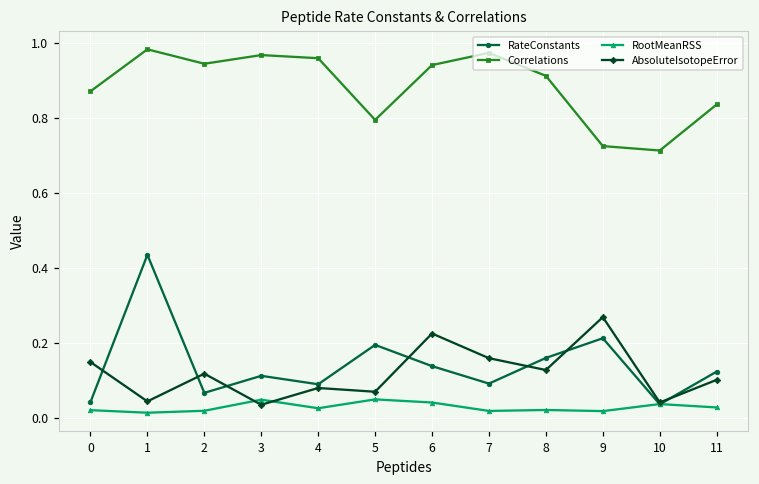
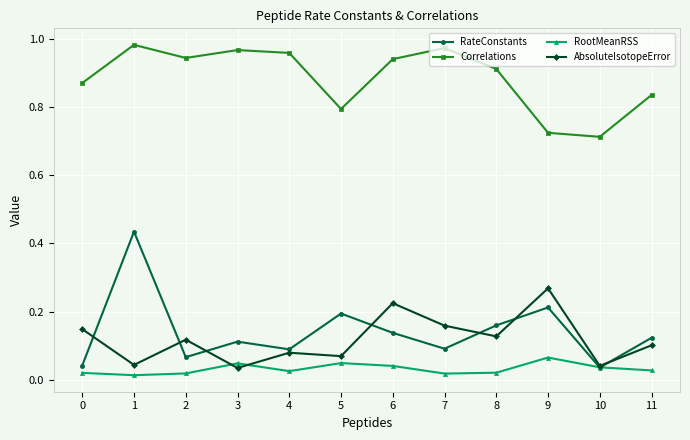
  {
    "Correlations": {
      "0": 0.87,
      "1": 0.98,
      "2": 0.94,
      "3": 0.97,
      "4": 0.96,
      "5": 0.79,
      "6": 0.94,
      "8": 0.91,
      "9": 0.72,
      "10": 0.71,
      "11": 0.83
    },
    "RootMeanRSS": {
      "0": 0.02,
      "1": 0.01,
      "2": 0.02,
      "3": 0.05,
      "4": 0.03,
      "5": 0.05,
      "6": 0.04,
      "7": 0.02,
      "8": 0.02,
-     "9": 0.02,
+     "9": 0.07,
      "11": 0.03
    }
  }
